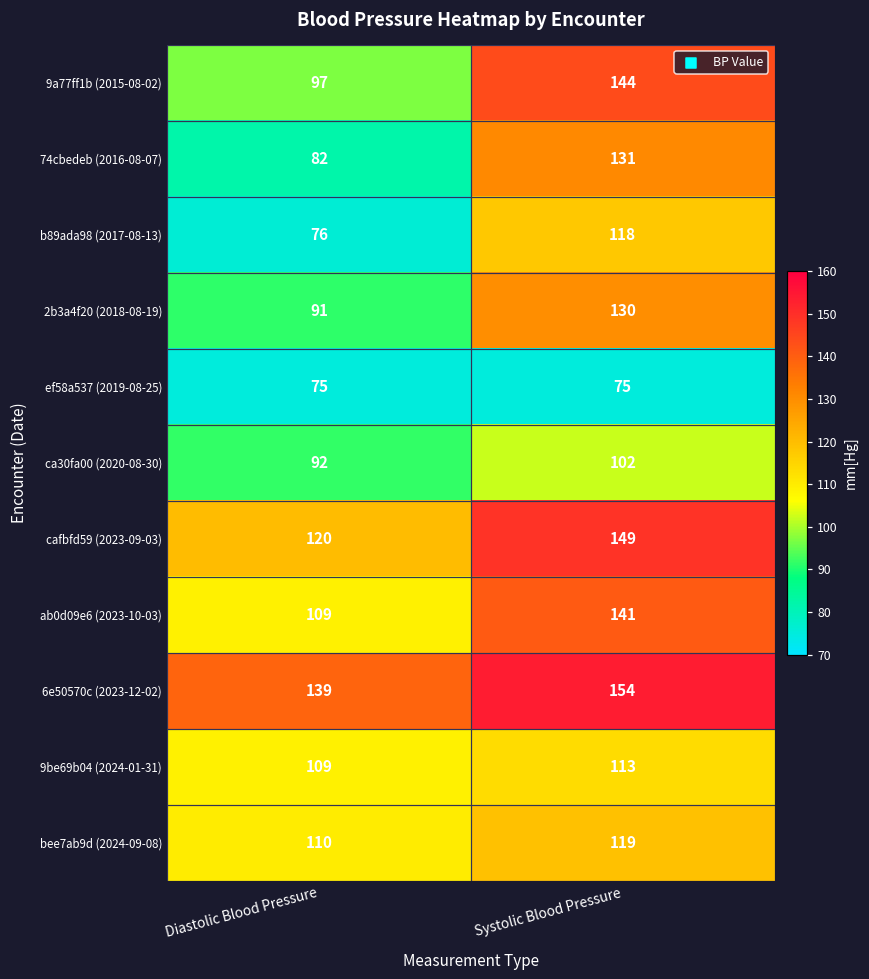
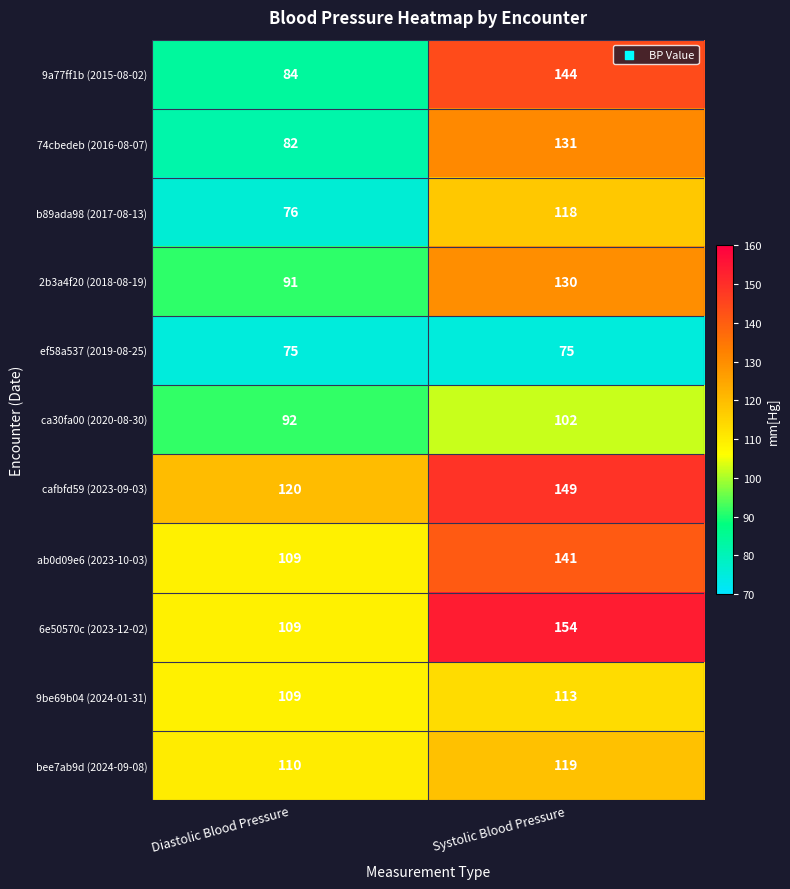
  {
    "9a77ff1b (2015-08-02)": {
-     "Diastolic Blood Pressure": 97,
+     "Diastolic Blood Pressure": 84,
      "Systolic Blood Pressure": 144
    },
    "74cbedeb (2016-08-07)": {
      "Diastolic Blood Pressure": 82,
      "Systolic Blood Pressure": 131
    },
    "b89ada98 (2017-08-13)": {
      "Diastolic Blood Pressure": 76,
      "Systolic Blood Pressure": 118
    },
    "2b3a4f20 (2018-08-19)": {
      "Diastolic Blood Pressure": 91,
      "Systolic Blood Pressure": 130
    },
    "ef58a537 (2019-08-25)": {
      "Diastolic Blood Pressure": 75,
      "Systolic Blood Pressure": 75
    },
    "ca30fa00 (2020-08-30)": {
      "Diastolic Blood Pressure": 92,
      "Systolic Blood Pressure": 102
    },
    "cafbfd59 (2023-09-03)": {
      "Diastolic Blood Pressure": 120,
      "Systolic Blood Pressure": 149
    },
    "ab0d09e6 (2023-10-03)": {
      "Diastolic Blood Pressure": 109,
      "Systolic Blood Pressure": 141
    },
    "6e50570c (2023-12-02)": {
-     "Diastolic Blood Pressure": 139,
+     "Diastolic Blood Pressure": 109,
      "Systolic Blood Pressure": 154
    },
    "9be69b04 (2024-01-31)": {
      "Diastolic Blood Pressure": 109,
      "Systolic Blood Pressure": 113
    },
    "bee7ab9d (2024-09-08)": {
      "Diastolic Blood Pressure": 110,
      "Systolic Blood Pressure": 119
    }
  }
